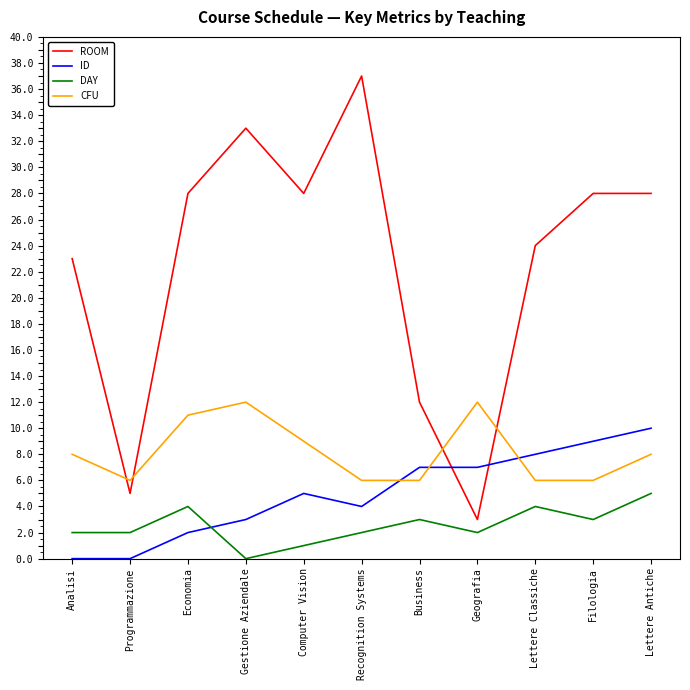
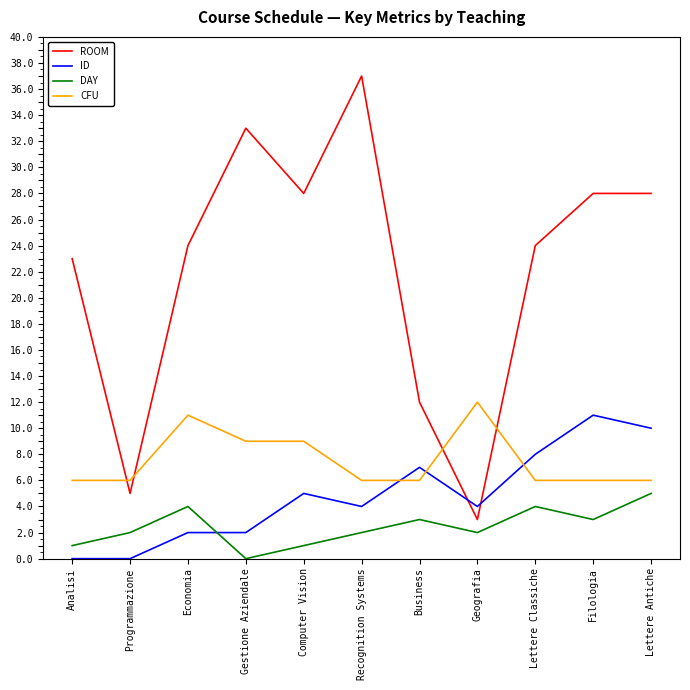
  {
    "ROOM": {
      "Analisi": 23,
      "Programmazione": 5,
-     "Economia": 28,
+     "Economia": 24,
      "Gestione Aziendale": 33,
      "Computer Vision": 28,
      "Recognition Systems": 37,
      "Business": 12,
      "Geografia": 3,
      "Lettere Classiche": 24,
      "Filologia": 28,
      "Lettere Antiche": 28
    },
    "ID": {
      "Analisi": 0,
      "Programmazione": 0,
      "Economia": 2,
-     "Gestione Aziendale": 3,
+     "Gestione Aziendale": 2,
      "Computer Vision": 5,
      "Recognition Systems": 4,
      "Business": 7,
-     "Geografia": 7,
+     "Geografia": 4,
      "Lettere Classiche": 8,
-     "Filologia": 9,
+     "Filologia": 11,
      "Lettere Antiche": 10
    },
    "DAY": {
-     "Analisi": 2,
+     "Analisi": 1,
      "Programmazione": 2,
      "Economia": 4,
      "Gestione Aziendale": 0,
      "Computer Vision": 1,
      "Recognition Systems": 2,
      "Business": 3,
      "Geografia": 2,
      "Lettere Classiche": 4,
      "Filologia": 3,
      "Lettere Antiche": 5
    },
    "CFU": {
-     "Analisi": 8,
+     "Analisi": 6,
      "Programmazione": 6,
      "Economia": 11,
-     "Gestione Aziendale": 12,
+     "Gestione Aziendale": 9,
      "Computer Vision": 9,
      "Recognition Systems": 6,
      "Business": 6,
      "Geografia": 12,
      "Lettere Classiche": 6,
      "Filologia": 6,
-     "Lettere Antiche": 8
+     "Lettere Antiche": 6
    }
  }
